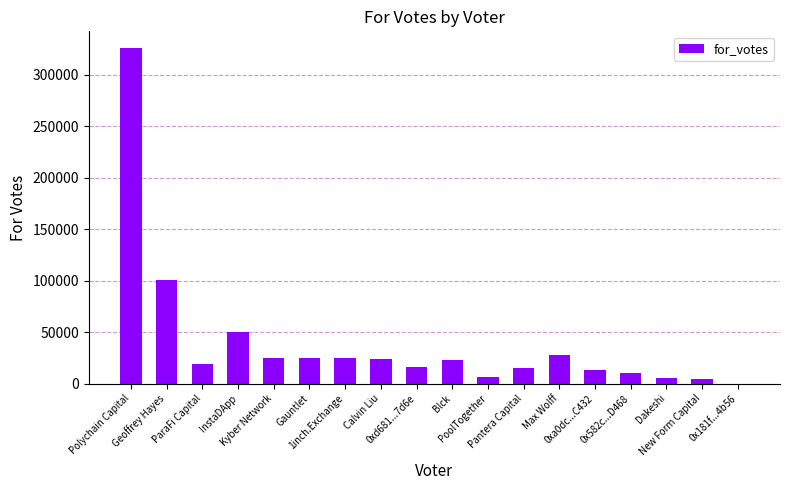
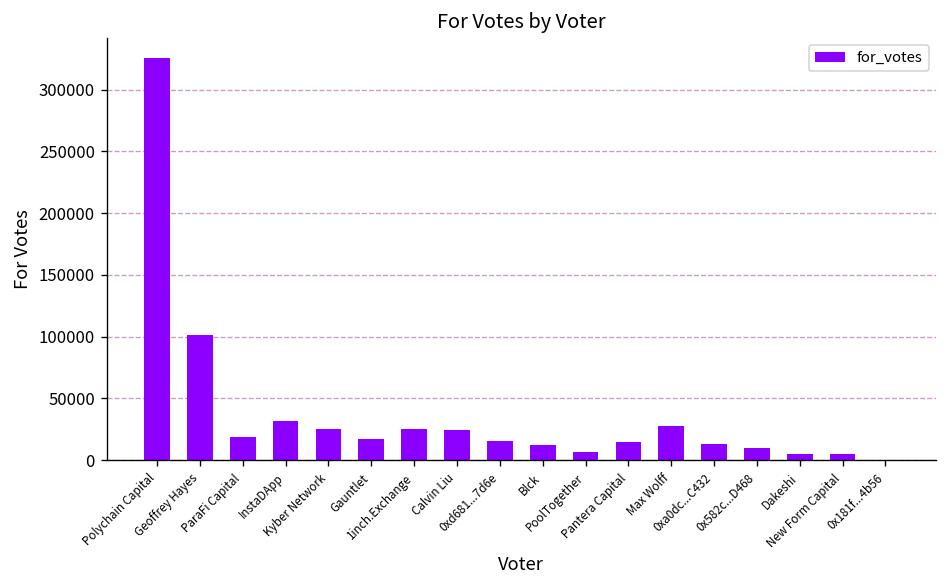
  {
    "Polychain Capital": 326000,
    "Geoffrey Hayes": 101000,
    "ParaFi Capital": 19000,
-   "InstaDApp": 50000,
+   "InstaDApp": 32000,
    "Kyber Network": 25000,
-   "Gauntlet": 25000,
+   "Gauntlet": 17000,
    "1inch.Exchange": 25000,
    "Calvin Liu": 24000,
    "0xd681...7d6e": 16000,
-   "Blck": 23000,
+   "Blck": 12000,
    "PoolTogether": 7000,
    "Pantera Capital": 15000,
    "Max Wolff": 28000,
    "0xa0dc...C432": 13000,
    "0x582c...D468": 10000,
    "Dakeshi": 5000,
    "New Form Capital": 5000
  }
